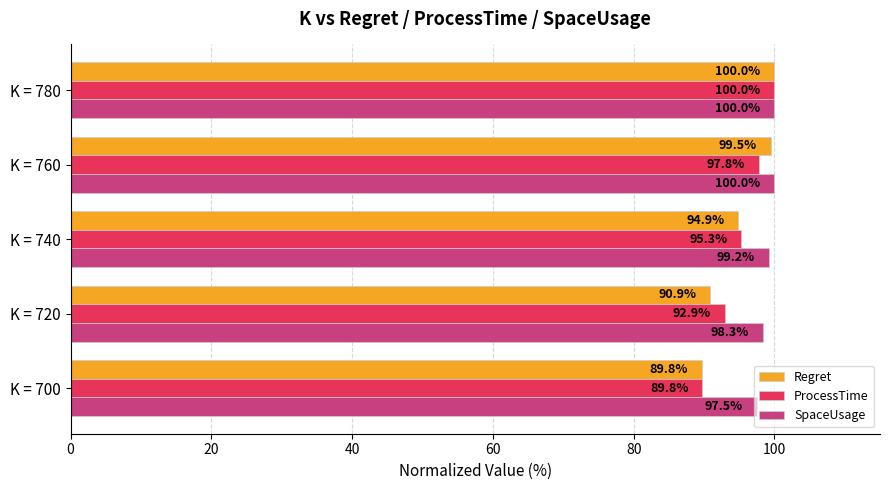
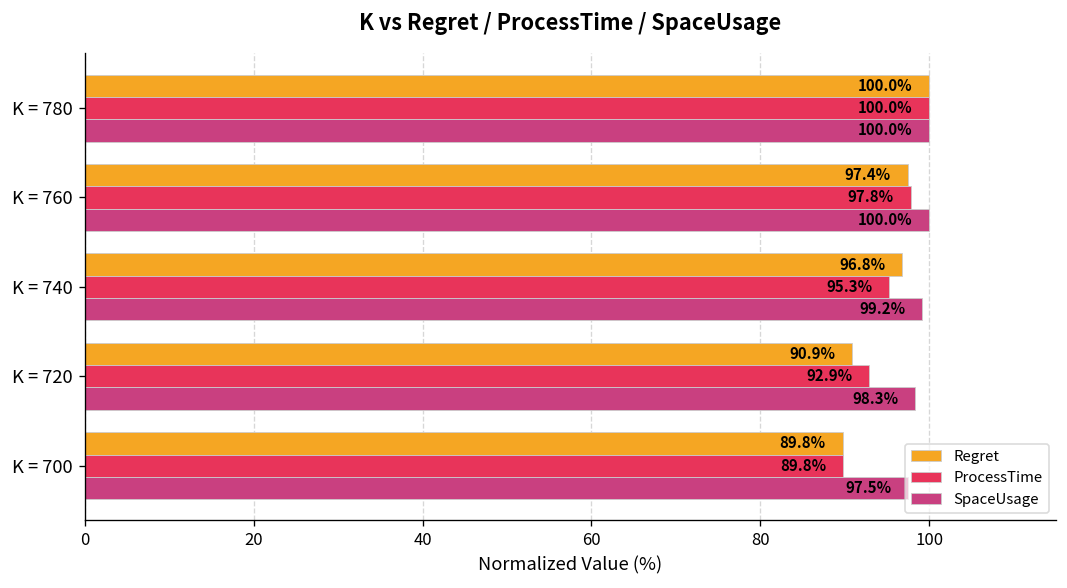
  {
    "Regret": {
      "K = 780": "100.0%",
-     "K = 760": "99.5%",
-     "K = 740": "94.9%",
+     "K = 760": "97.4%",
+     "K = 740": "96.8%",
      "K = 720": "90.9%",
      "K = 700": "89.8%"
    }
  }
